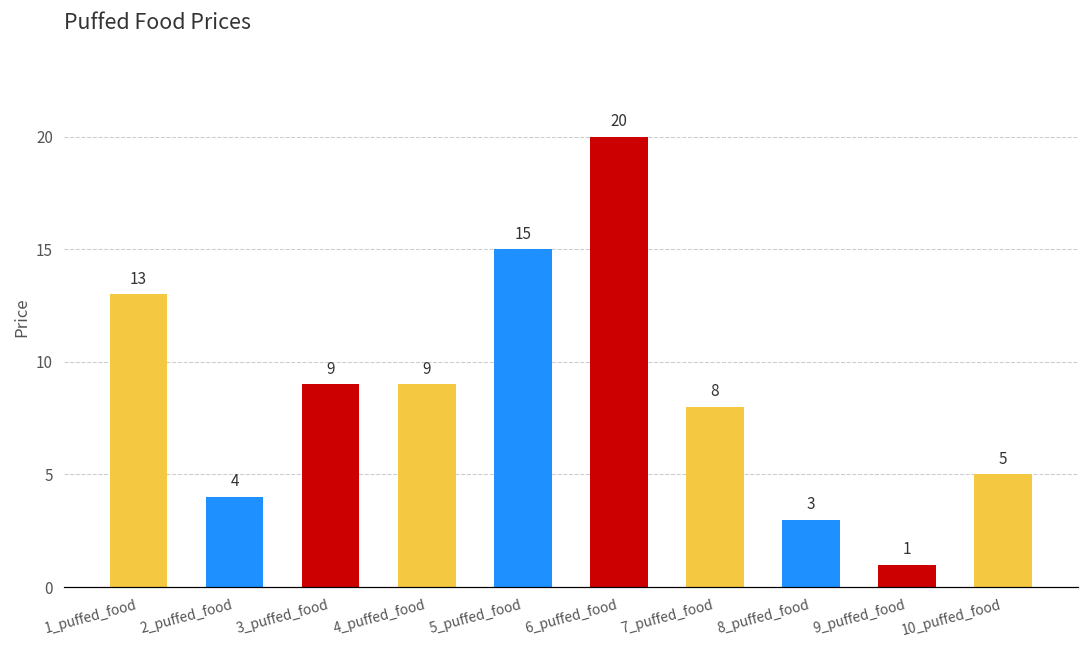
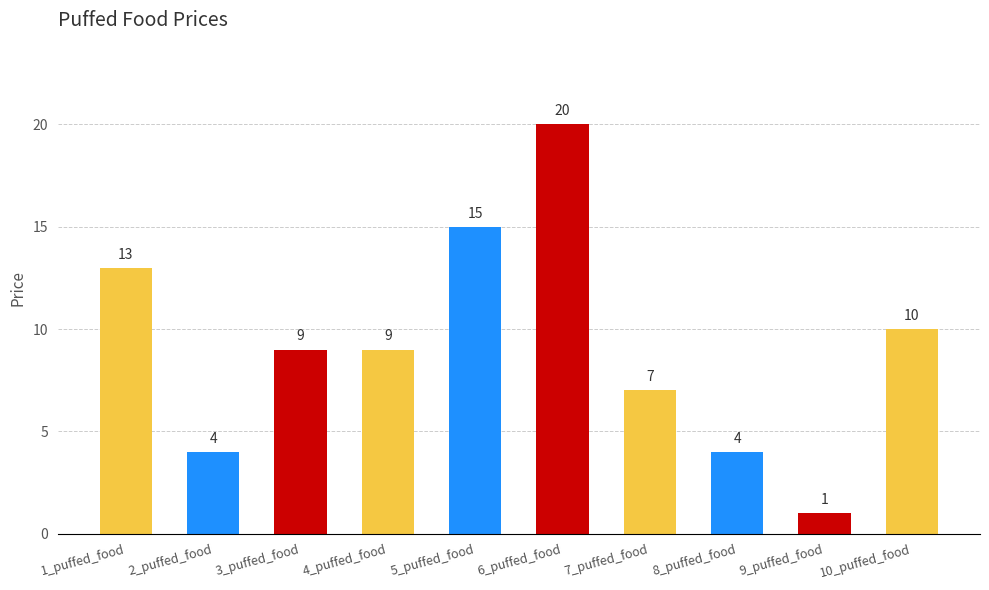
  {
    "1_puffed_food": 13,
    "2_puffed_food": 4,
    "3_puffed_food": 9,
    "4_puffed_food": 9,
    "5_puffed_food": 15,
    "6_puffed_food": 20,
-   "7_puffed_food": 8,
-   "8_puffed_food": 3,
+   "7_puffed_food": 7,
+   "8_puffed_food": 4,
    "9_puffed_food": 1,
-   "10_puffed_food": 5
+   "10_puffed_food": 10
  }
